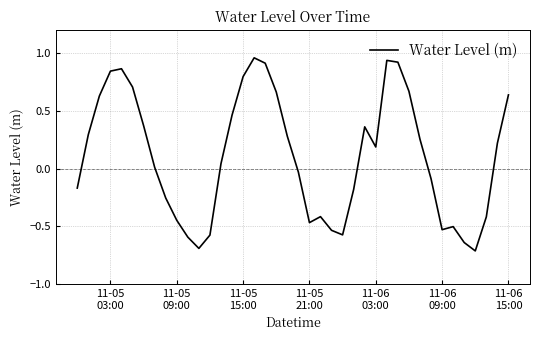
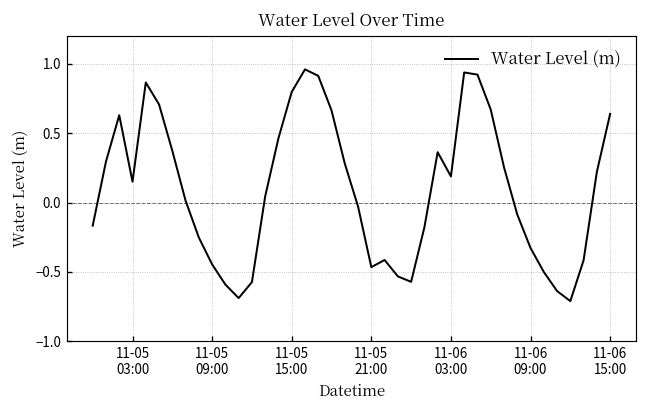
  {
-   "11-05 03:00": 0.85,
+   "11-05 03:00": 0.15,
    "11-05 09:00": -0.45,
    "11-05 15:00": 0.80,
    "11-05 21:00": -0.47,
    "11-06 03:00": 0.19,
-   "11-06 09:00": -0.53,
+   "11-06 09:00": -0.33,
    "11-06 15:00": 0.64
  }
